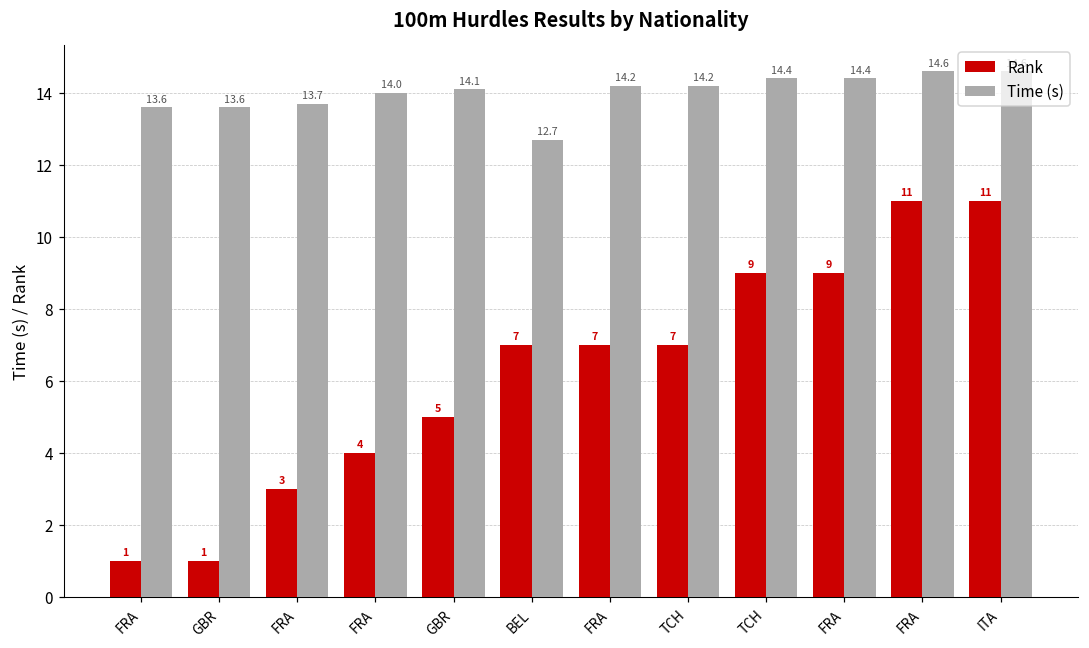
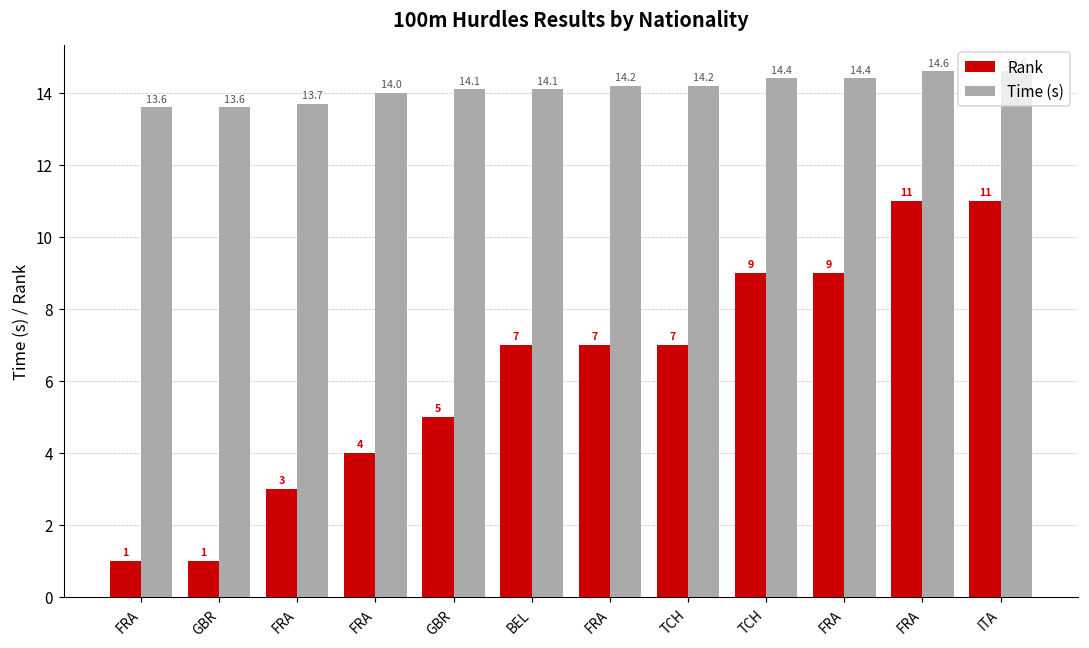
  {
    "Rank": {
      "BEL": 7,
      "ITA": 11
    },
    "Time (s)": {
-     "BEL": 12.7
+     "BEL": 14.1
    }
  }
